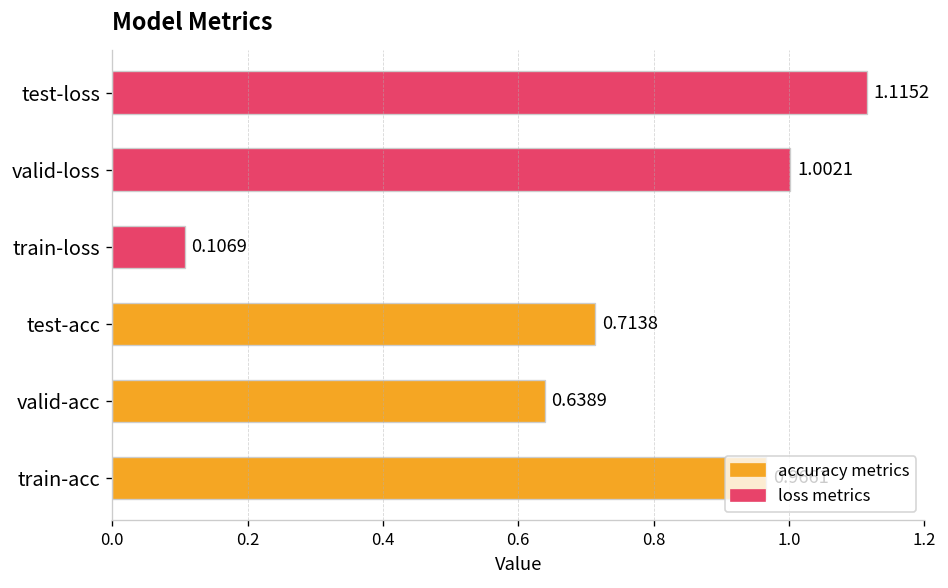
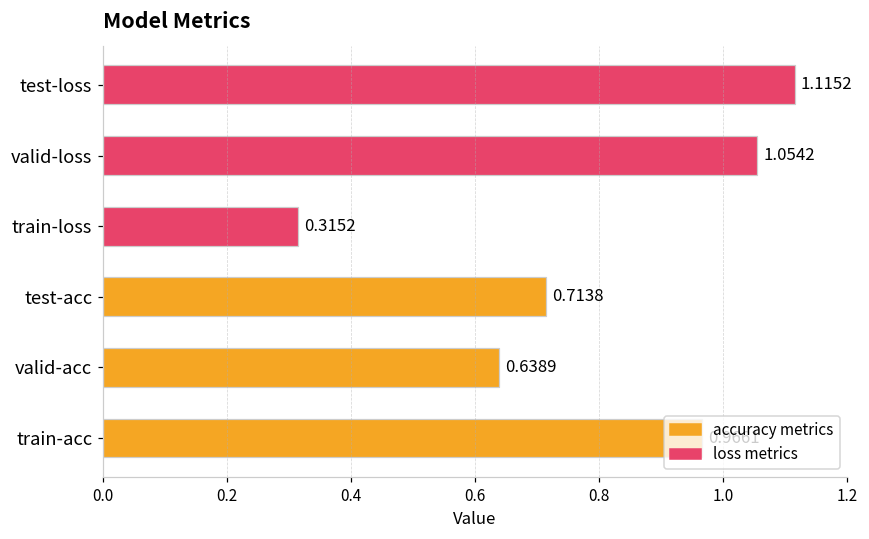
  {
    "test-loss": 1.1152,
-   "valid-loss": 1.0021,
-   "train-loss": 0.1069,
+   "valid-loss": 1.0542,
+   "train-loss": 0.3152,
    "test-acc": 0.7138,
    "valid-acc": 0.6389
  }
